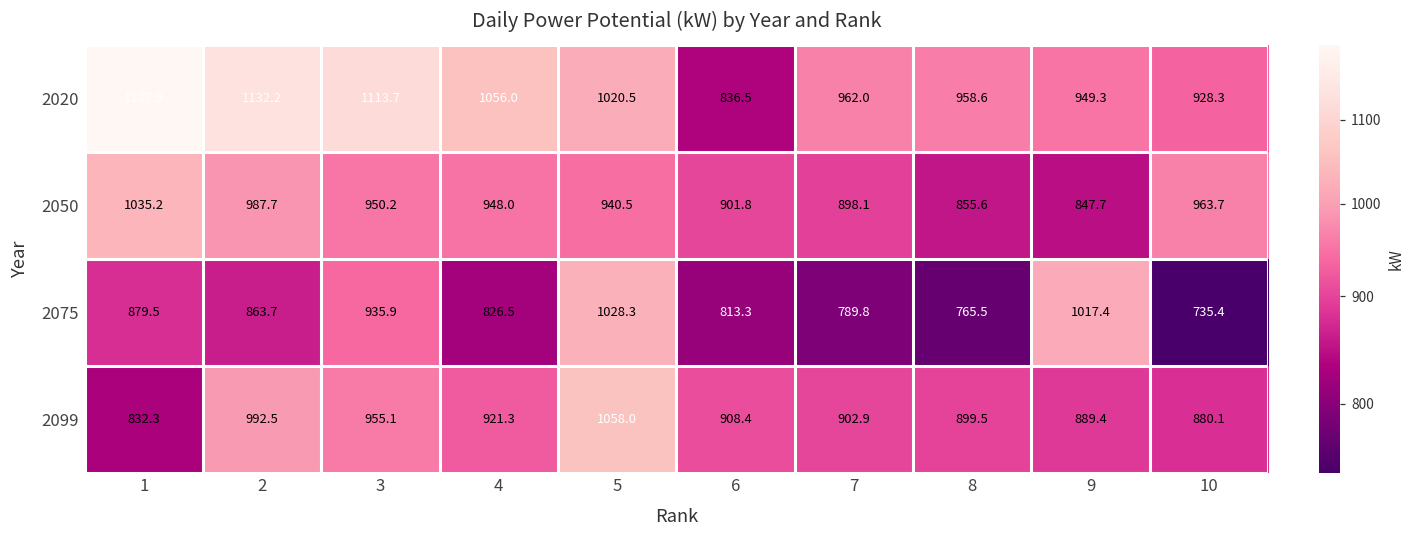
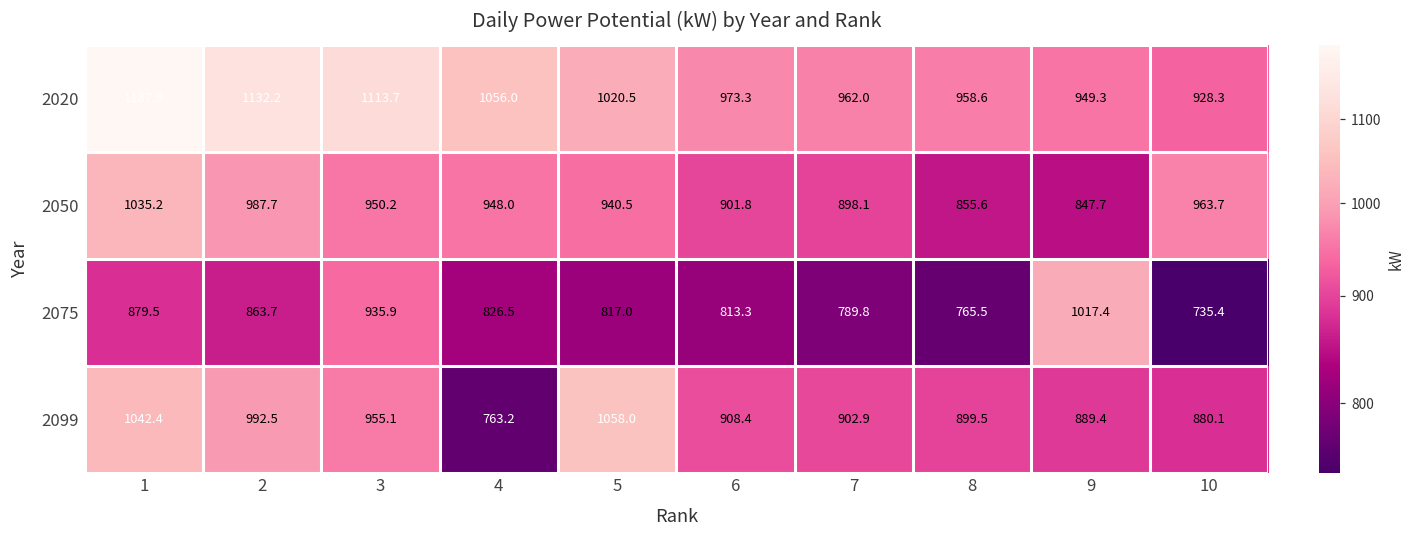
  {
    "2020": {
      "4": 1056.0,
      "5": 1020.5,
-     "6": 836.5,
+     "6": 973.3,
      "7": 962.0,
      "8": 958.6,
      "9": 949.3,
      "10": 928.3
    },
    "2050": {
      "1": 1035.2,
      "2": 987.7,
      "3": 950.2,
      "4": 948.0,
      "5": 940.5,
      "6": 901.8,
      "7": 898.1,
      "8": 855.6,
      "9": 847.7,
      "10": 963.7
    },
    "2075": {
      "1": 879.5,
      "2": 863.7,
      "3": 935.9,
      "4": 826.5,
-     "5": 1028.3,
+     "5": 817.0,
      "6": 813.3,
      "7": 789.8,
      "8": 765.5,
      "9": 1017.4,
      "10": 735.4
    },
    "2099": {
-     "1": 832.3,
+     "1": 1042.4,
      "2": 992.5,
      "3": 955.1,
-     "4": 921.3,
+     "4": 763.2,
      "5": 1058.0,
      "6": 908.4,
      "7": 902.9,
      "8": 899.5,
      "9": 889.4,
      "10": 880.1
    }
  }
